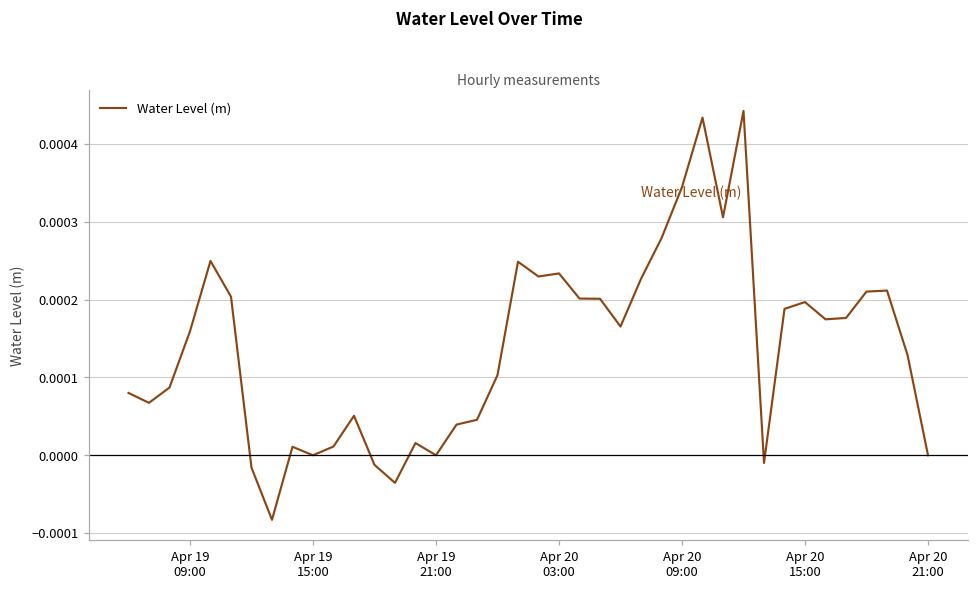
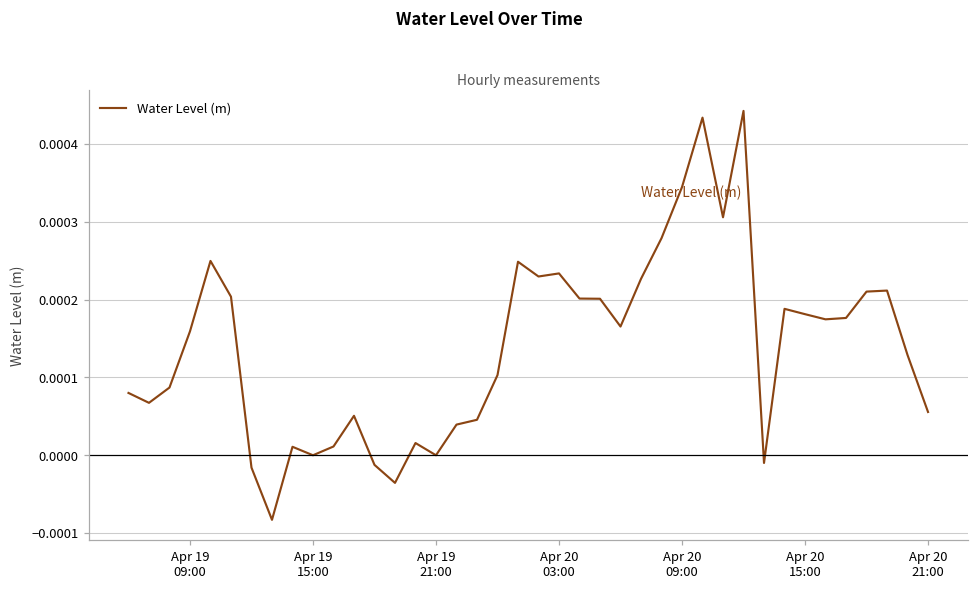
  {
    "Apr 19 09:00": 0.00016,
    "Apr 19 15:00": 0.00000,
    "Apr 19 21:00": 0.00000,
    "Apr 20 03:00": 0.00023,
    "Apr 20 09:00": 0.00034,
-   "Apr 20 15:00": 0.00020,
-   "Apr 20 21:00": 0.0000
+   "Apr 20 15:00": 0.00018,
+   "Apr 20 21:00": 0.0001
  }
